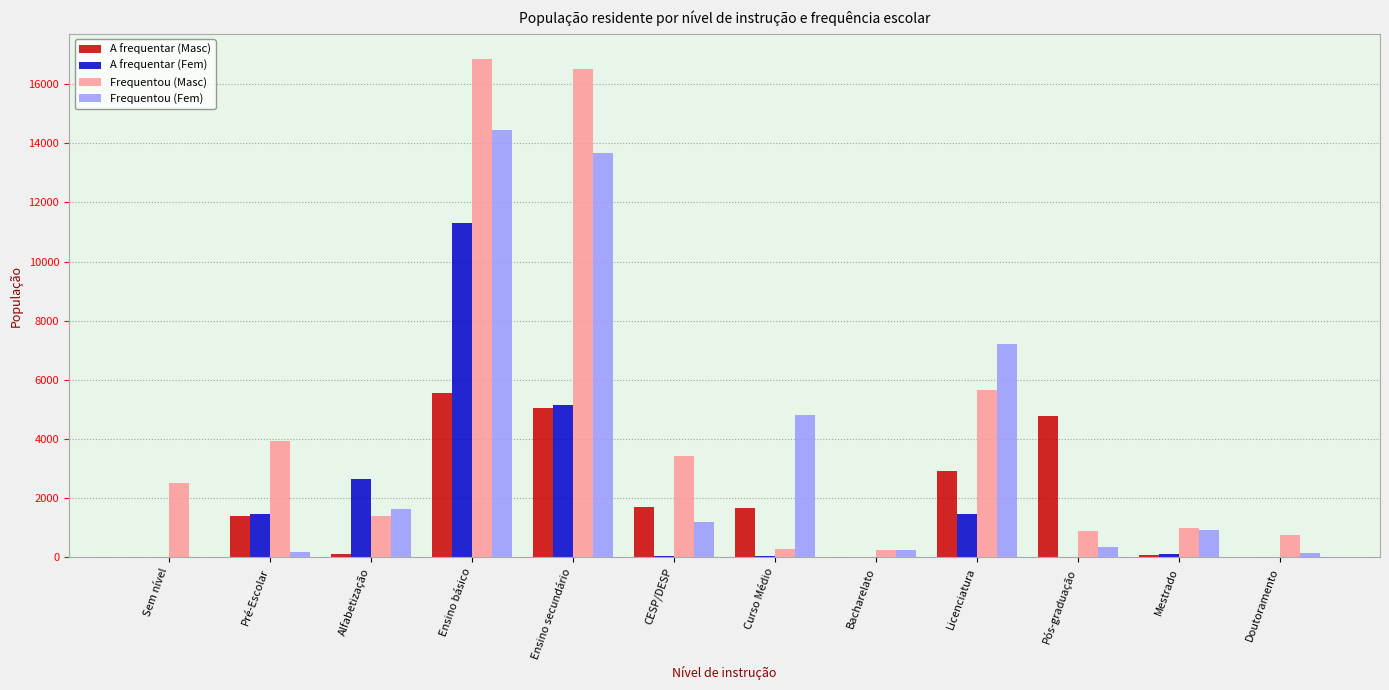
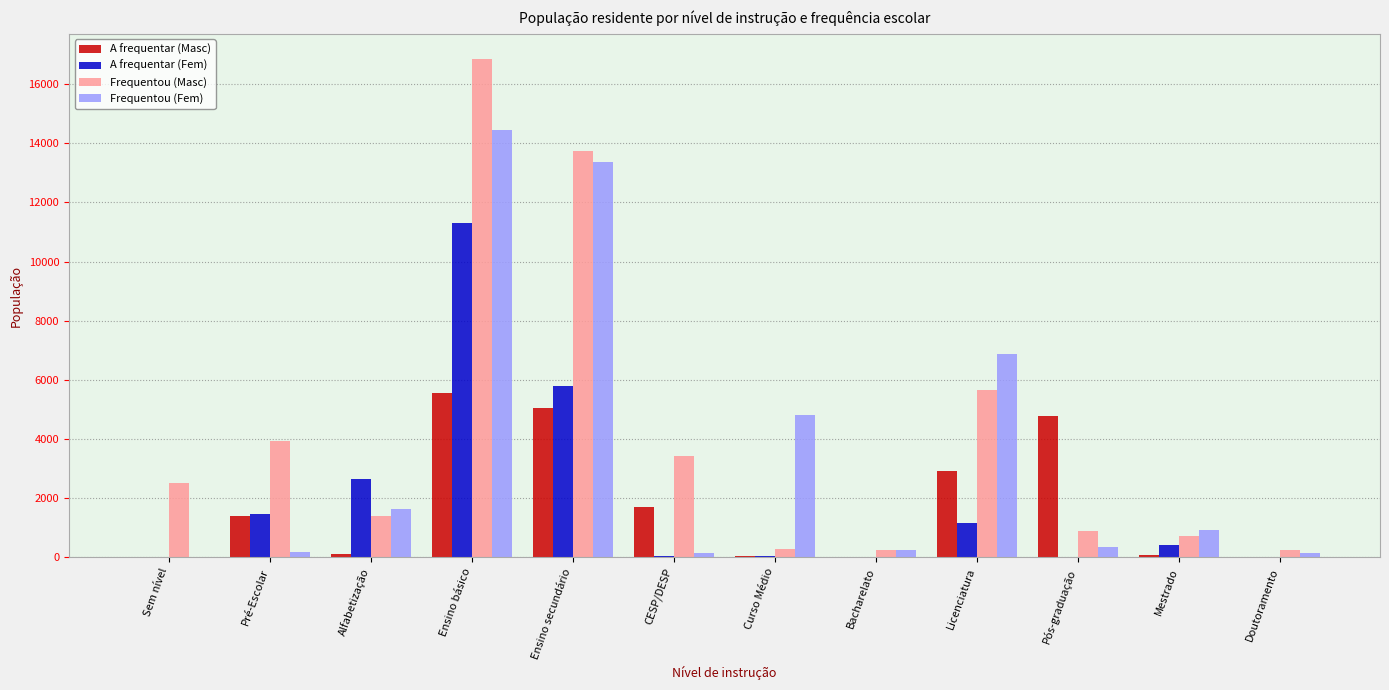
  {
    "A frequentar (Masc)": {
      "Sem nível": 0,
      "Pré-Escolar": 1400,
      "Alfabetização": 100,
      "Ensino básico": 5600,
      "Ensino secundário": 5100,
      "CESP/DESP": 1700,
-     "Curso Médio": 1700,
+     "Curso Médio": 0,
      "Licenciatura": 2900,
      "Pós-graduação": 4800,
      "Mestrado": 100
    },
    "A frequentar (Fem)": {
      "Sem nível": 0,
      "Pré-Escolar": 1500,
      "Alfabetização": 2600,
      "Ensino básico": 11300,
-     "Ensino secundário": 5200,
-     "Licenciatura": 1500,
-     "Mestrado": 100
+     "Ensino secundário": 5800,
+     "Licenciatura": 1200,
+     "Mestrado": 400
    },
    "Frequentou (Masc)": {
      "Sem nível": 2500,
      "Pré-Escolar": 3900,
      "Alfabetização": 1400,
      "Ensino básico": 16900,
-     "Ensino secundário": 16500,
+     "Ensino secundário": 13700,
      "CESP/DESP": 3400,
      "Curso Médio": 300,
      "Bacharelato": 300,
      "Licenciatura": 5700,
      "Pós-graduação": 900,
-     "Mestrado": 1000,
-     "Doutoramento": 800
+     "Mestrado": 700,
+     "Doutoramento": 200
    },
    "Frequentou (Fem)": {
      "Sem nível": 0,
      "Pré-Escolar": 200,
      "Alfabetização": 1600,
      "Ensino básico": 14500,
-     "Ensino secundário": 13700,
-     "CESP/DESP": 1200,
+     "Ensino secundário": 13400,
+     "CESP/DESP": 100,
      "Curso Médio": 4800,
      "Bacharelato": 200,
-     "Licenciatura": 7200,
+     "Licenciatura": 6900,
      "Pós-graduação": 400,
      "Mestrado": 900,
      "Doutoramento": 100
    }
  }
